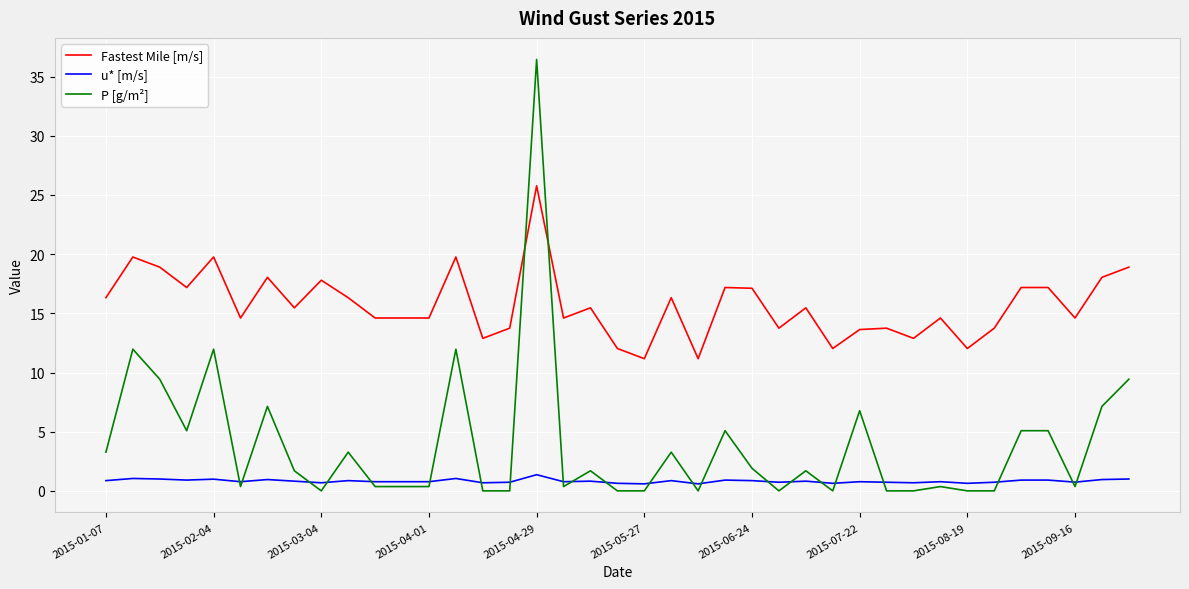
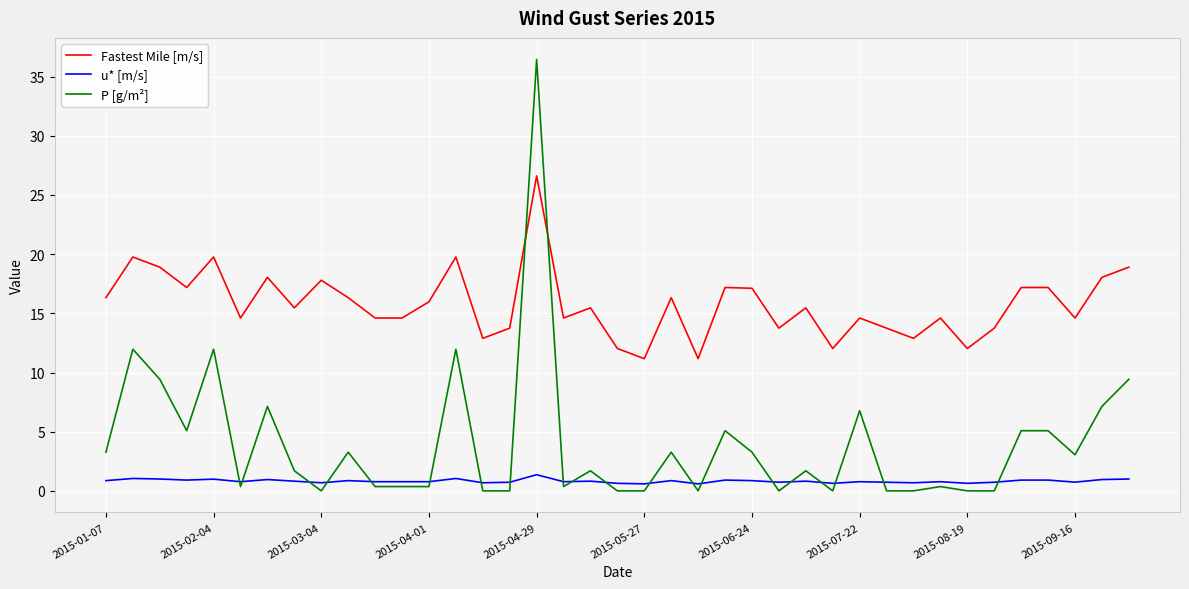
  {
    "Fastest Mile [m/s]": {
      "2015-01-07": 16.3,
      "2015-02-04": 19.8,
      "2015-03-04": 17.8,
-     "2015-04-01": 14.6,
-     "2015-04-29": 25.8,
+     "2015-04-01": 16.0,
+     "2015-04-29": 26.6,
      "2015-05-27": 11.2,
      "2015-06-24": 17.1,
-     "2015-07-22": 13.6,
+     "2015-07-22": 14.6,
      "2015-08-19": 12.0,
      "2015-09-16": 14.6
    },
    "u* [m/s]": {
      "2015-01-07": 0.9,
      "2015-02-04": 1.0,
      "2015-03-04": 0.7,
      "2015-04-01": 0.8,
      "2015-04-29": 1.4,
      "2015-05-27": 0.6,
      "2015-06-24": 0.9,
      "2015-07-22": 0.8,
      "2015-08-19": 0.6,
      "2015-09-16": 0.7
    },
    "P [g/m²]": {
      "2015-01-07": 3.3,
      "2015-02-04": 12.0,
      "2015-03-04": 0.0,
      "2015-04-01": 0.4,
      "2015-04-29": 36.4,
      "2015-05-27": 0.0,
-     "2015-06-24": 1.9,
+     "2015-06-24": 3.3,
      "2015-07-22": 6.8,
      "2015-08-19": 0.0,
-     "2015-09-16": 0.4
+     "2015-09-16": 3.0
    }
  }
